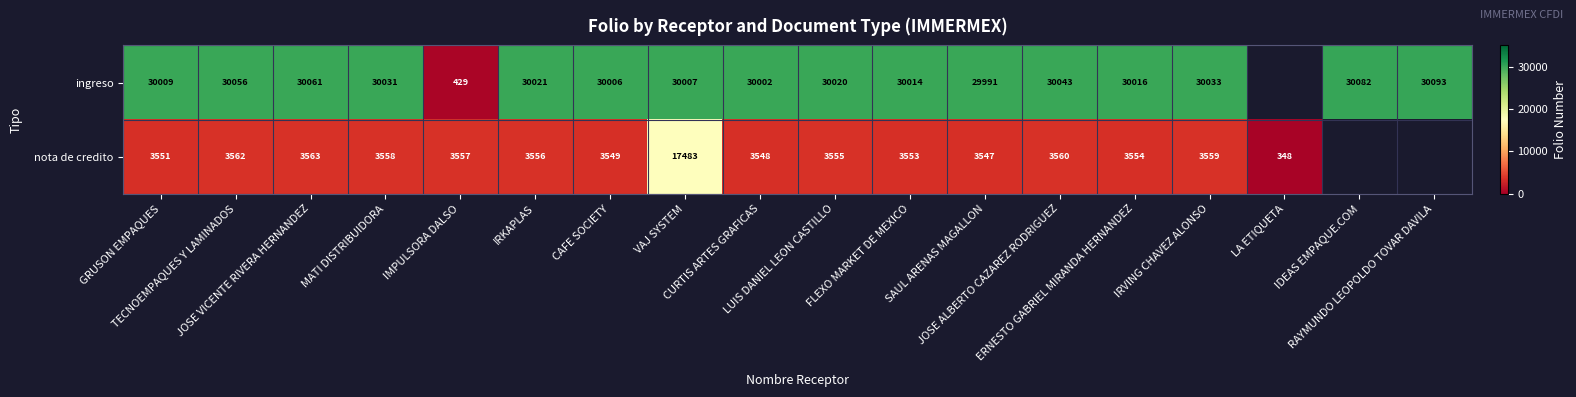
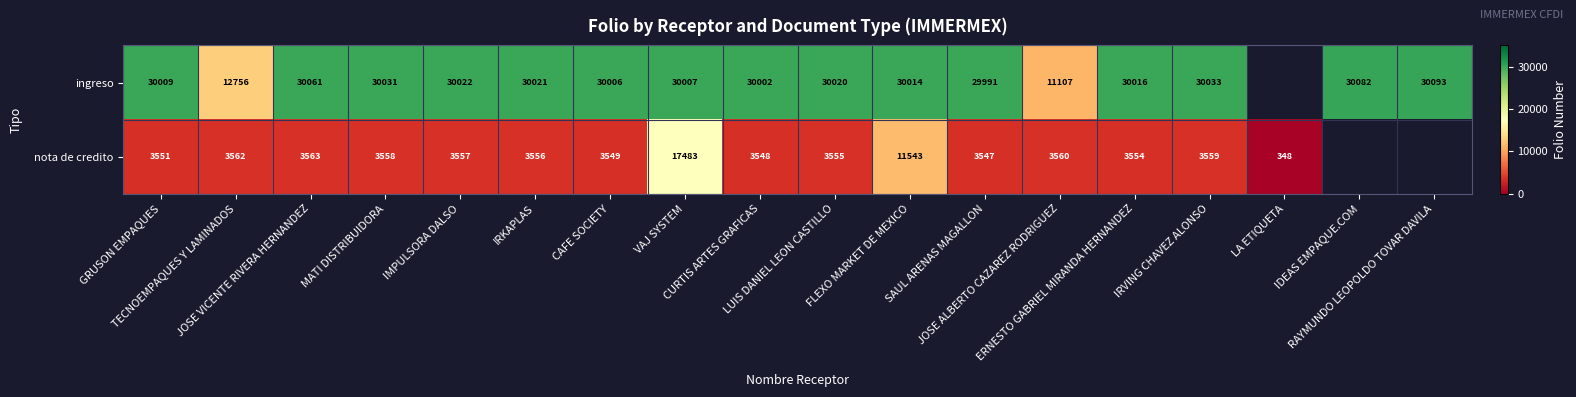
  {
    "ingreso": {
      "GRUSON EMPAQUES": 30009,
-     "TECNOEMPAQUES Y LAMINADOS": 30056,
+     "TECNOEMPAQUES Y LAMINADOS": 12756,
      "JOSE VICENTE RIVERA HERNANDEZ": 30061,
      "MATI DISTRIBUIDORA": 30031,
-     "IMPULSORA DALSO": 429,
+     "IMPULSORA DALSO": 30022,
      "IRKAPLAS": 30021,
      "CAFE SOCIETY": 30006,
      "VAJ SYSTEM": 30007,
      "CURTIS ARTES GRAFICAS": 30002,
      "LUIS DANIEL LEON CASTILLO": 30020,
      "FLEXO MARKET DE MEXICO": 30014,
      "SAUL ARENAS MAGALLON": 29991,
-     "JOSE ALBERTO CAZAREZ RODRIGUEZ": 30043,
+     "JOSE ALBERTO CAZAREZ RODRIGUEZ": 11107,
      "ERNESTO GABRIEL MIRANDA HERNANDEZ": 30016,
      "IRVING CHAVEZ ALONSO": 30033,
      "IDEAS EMPAQUE.COM": 30082,
      "RAYMUNDO LEOPOLDO TOVAR DAVILA": 30093
    },
    "nota de credito": {
      "GRUSON EMPAQUES": 3551,
      "TECNOEMPAQUES Y LAMINADOS": 3562,
      "JOSE VICENTE RIVERA HERNANDEZ": 3563,
      "MATI DISTRIBUIDORA": 3558,
      "IMPULSORA DALSO": 3557,
      "IRKAPLAS": 3556,
      "CAFE SOCIETY": 3549,
      "VAJ SYSTEM": 17483,
      "CURTIS ARTES GRAFICAS": 3548,
      "LUIS DANIEL LEON CASTILLO": 3555,
-     "FLEXO MARKET DE MEXICO": 3553,
+     "FLEXO MARKET DE MEXICO": 11543,
      "SAUL ARENAS MAGALLON": 3547,
      "JOSE ALBERTO CAZAREZ RODRIGUEZ": 3560,
      "ERNESTO GABRIEL MIRANDA HERNANDEZ": 3554,
      "IRVING CHAVEZ ALONSO": 3559,
      "LA ETIQUETA": 348
    }
  }
